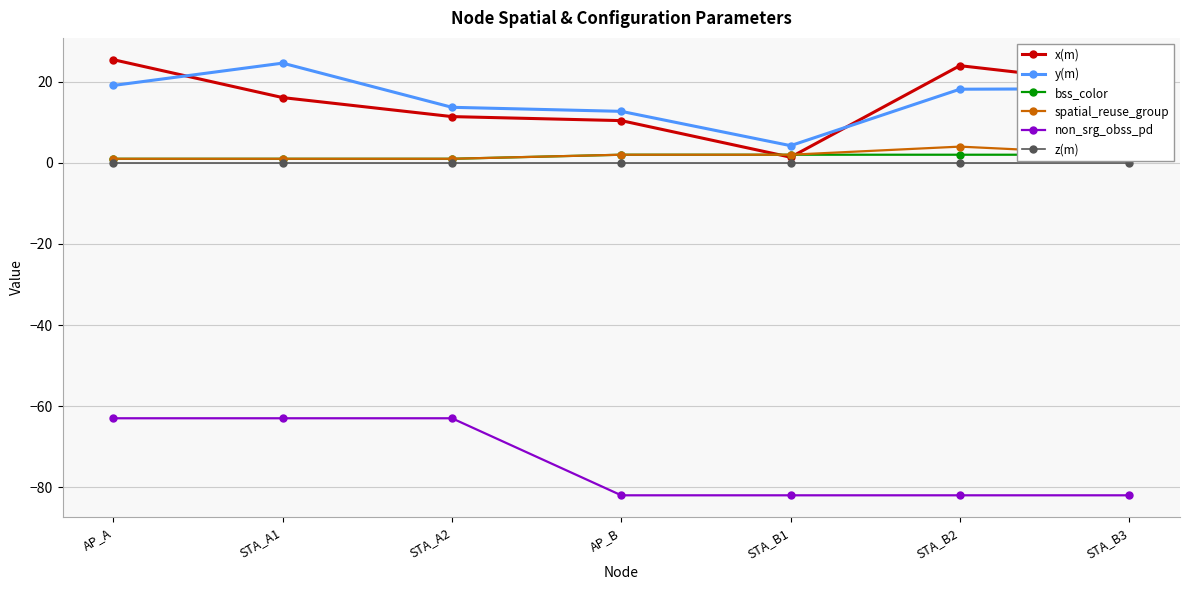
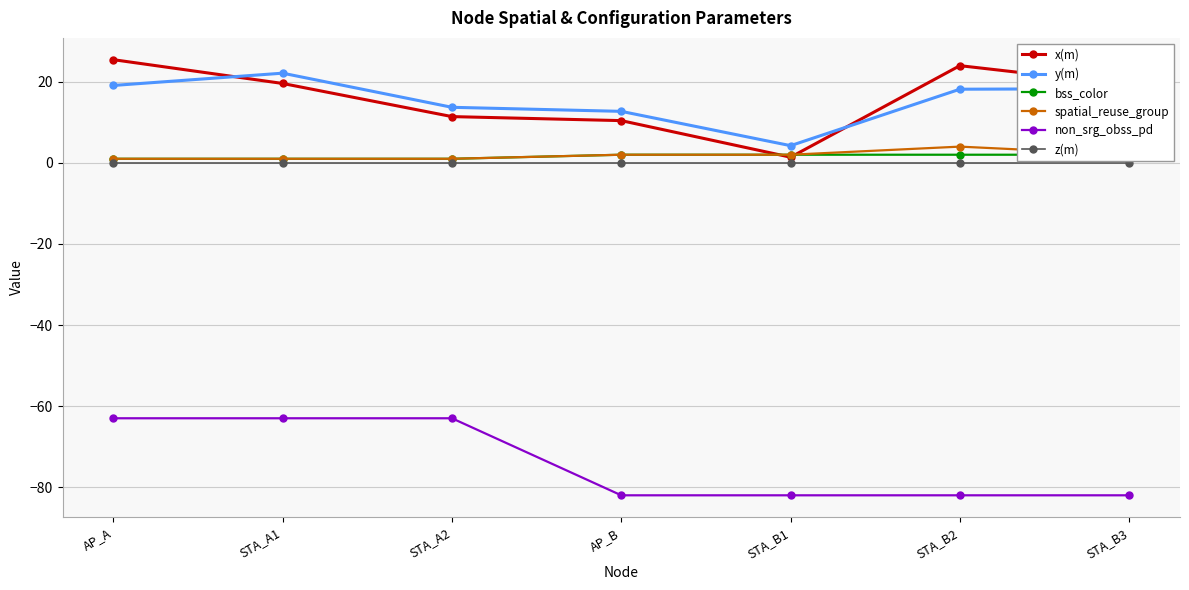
  {
    "x(m)": {
      "AP_A": 25,
-     "STA_A1": 16,
+     "STA_A1": 20,
      "STA_A2": 11,
      "AP_B": 10,
      "STA_B2": 24
    },
    "y(m)": {
      "AP_A": 19,
-     "STA_A1": 25,
+     "STA_A1": 22,
      "STA_A2": 14,
      "AP_B": 13,
      "STA_B1": 4,
      "STA_B2": 18
    },
    "bss_color": {
      "STA_B2": 2
    },
    "spatial_reuse_group": {
      "STA_B2": 4
    },
    "non_srg_obss_pd": {
      "AP_A": -63,
      "STA_A1": -63,
      "STA_A2": -63,
      "AP_B": -82,
      "STA_B1": -82,
      "STA_B2": -82,
      "STA_B3": -82
    },
    "z(m)": {
      "AP_A": 0,
      "STA_A1": 0,
      "STA_A2": 0,
      "AP_B": 0,
      "STA_B1": 0,
      "STA_B2": 0,
      "STA_B3": 0
    }
  }
